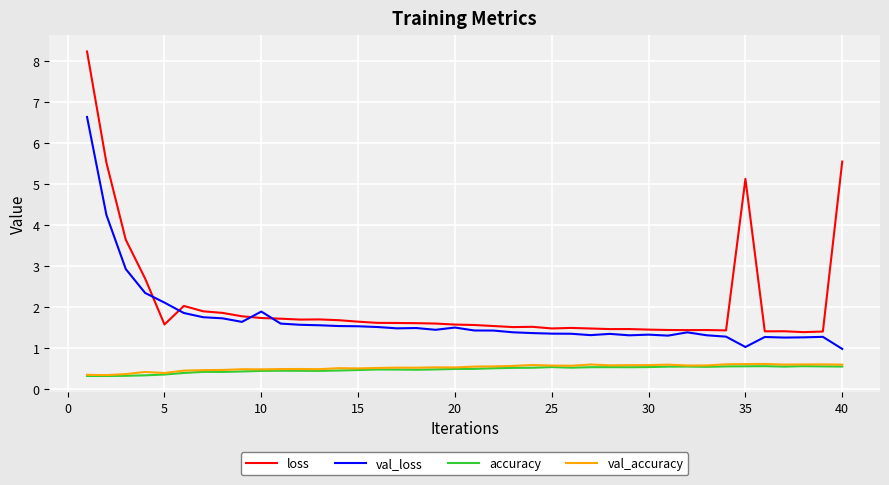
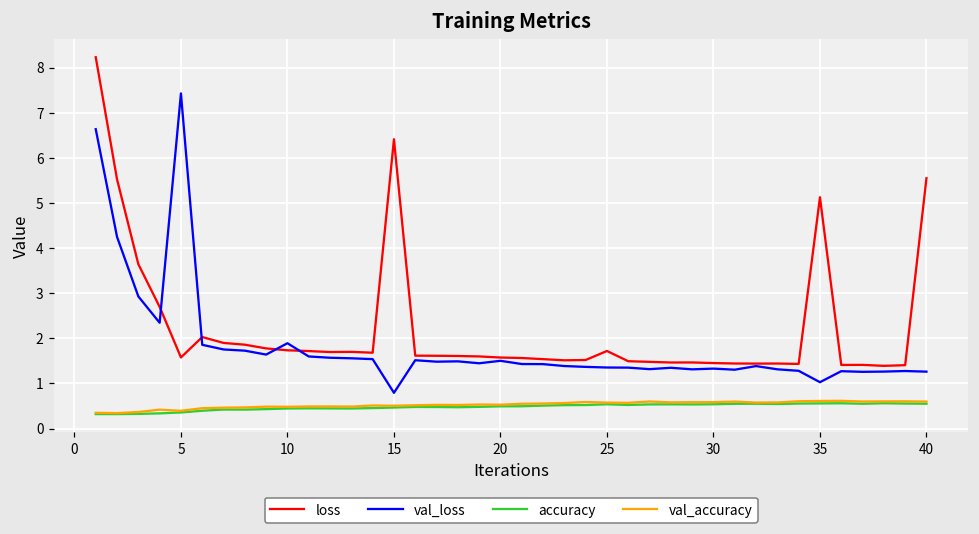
  {
    "loss": {
      "5": 1.6,
      "10": 1.7,
-     "15": 1.6,
+     "15": 6.4,
      "20": 1.6,
-     "25": 1.5,
+     "25": 1.7,
      "30": 1.5,
      "35": 5.1,
      "40": 5.5
    },
    "val_loss": {
-     "5": 2.1,
+     "5": 7.4,
      "10": 1.9,
-     "15": 1.5,
+     "15": 0.8,
      "20": 1.5,
      "25": 1.4,
      "30": 1.3,
      "35": 1.0,
-     "40": 1.0
+     "40": 1.3
    }
  }
